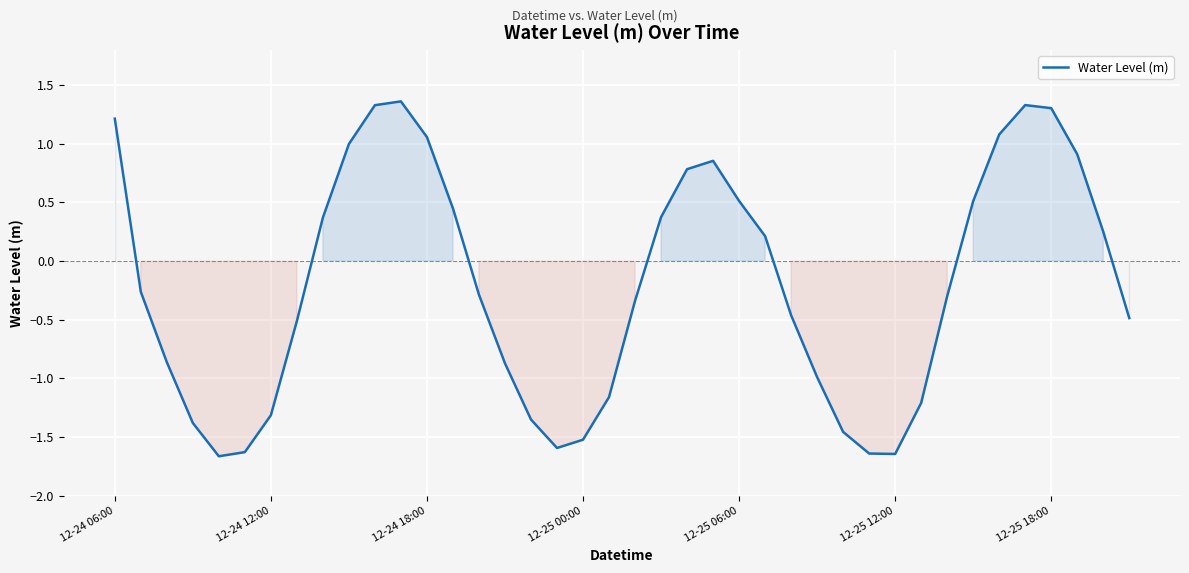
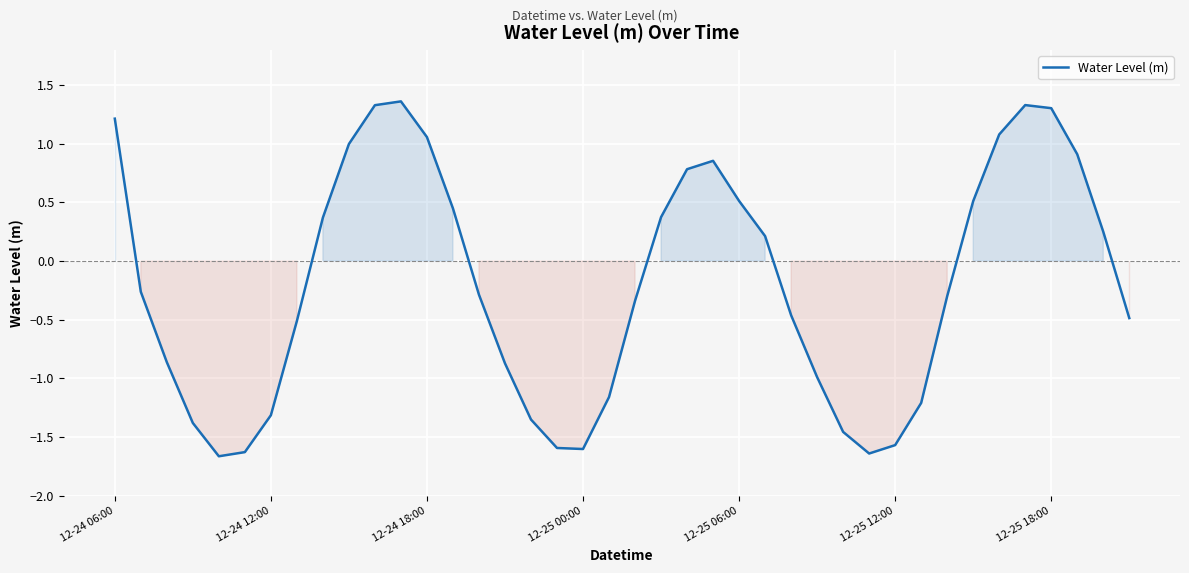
  {
    "12-24 06:00": 1.21,
    "12-24 12:00": -1.32,
    "12-24 18:00": 1.06,
-   "12-25 00:00": -1.52,
+   "12-25 00:00": -1.60,
    "12-25 06:00": 0.51,
-   "12-25 12:00": -1.65,
+   "12-25 12:00": -1.57,
    "12-25 18:00": 1.30
  }
